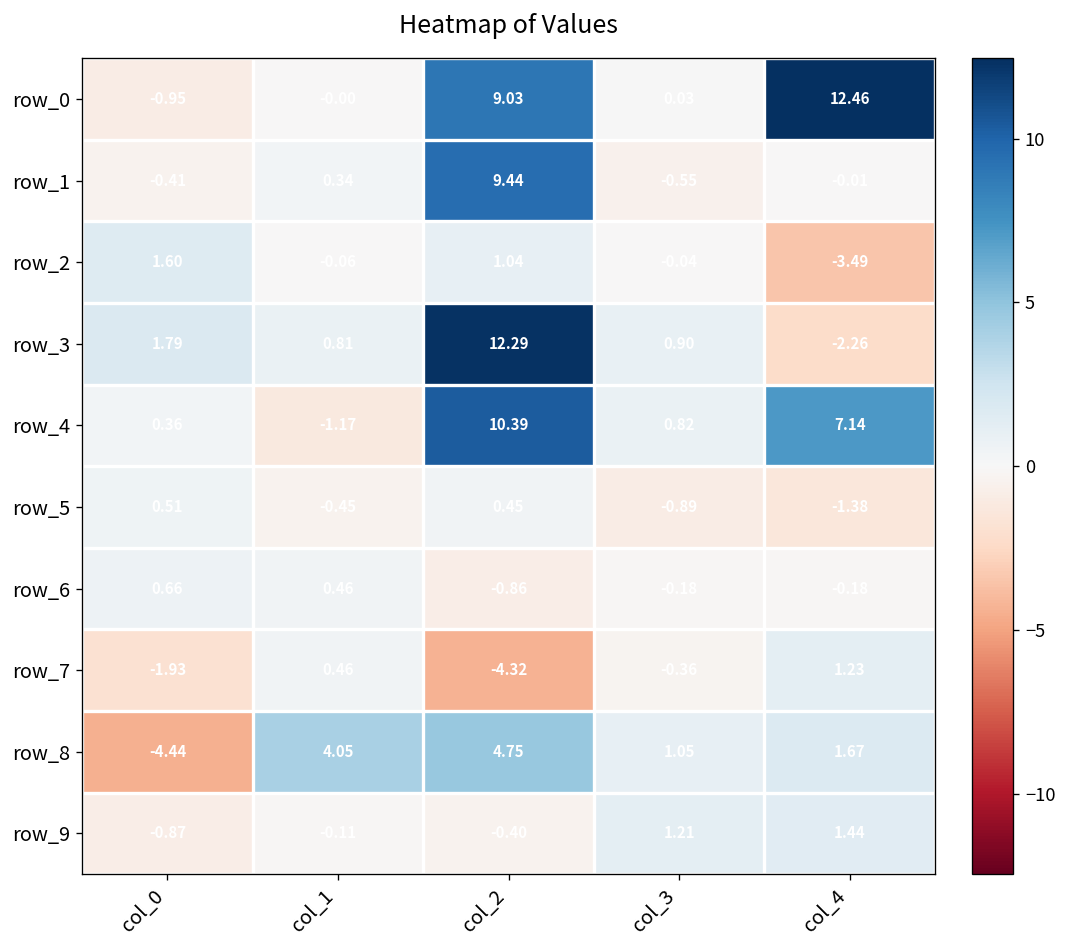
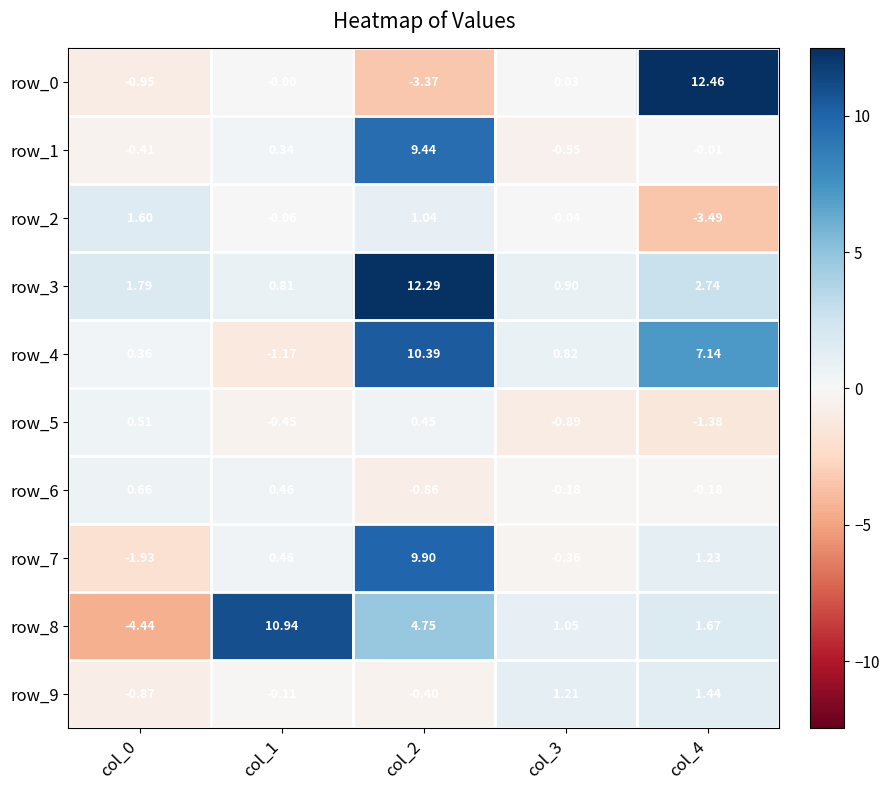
  {
    "row_0": {
-     "col_2": 9.03,
+     "col_2": -3.37,
      "col_4": 12.46
    },
    "row_1": {
      "col_2": 9.44
    },
    "row_2": {
      "col_4": -3.49
    },
    "row_3": {
      "col_2": 12.29,
-     "col_4": -2.26
+     "col_4": 2.74
    },
    "row_4": {
      "col_2": 10.39,
      "col_4": 7.14
    },
    "row_7": {
-     "col_2": -4.32
+     "col_2": 9.90
    },
    "row_8": {
      "col_0": -4.44,
-     "col_1": 4.05,
+     "col_1": 10.94,
      "col_2": 4.75
    }
  }
